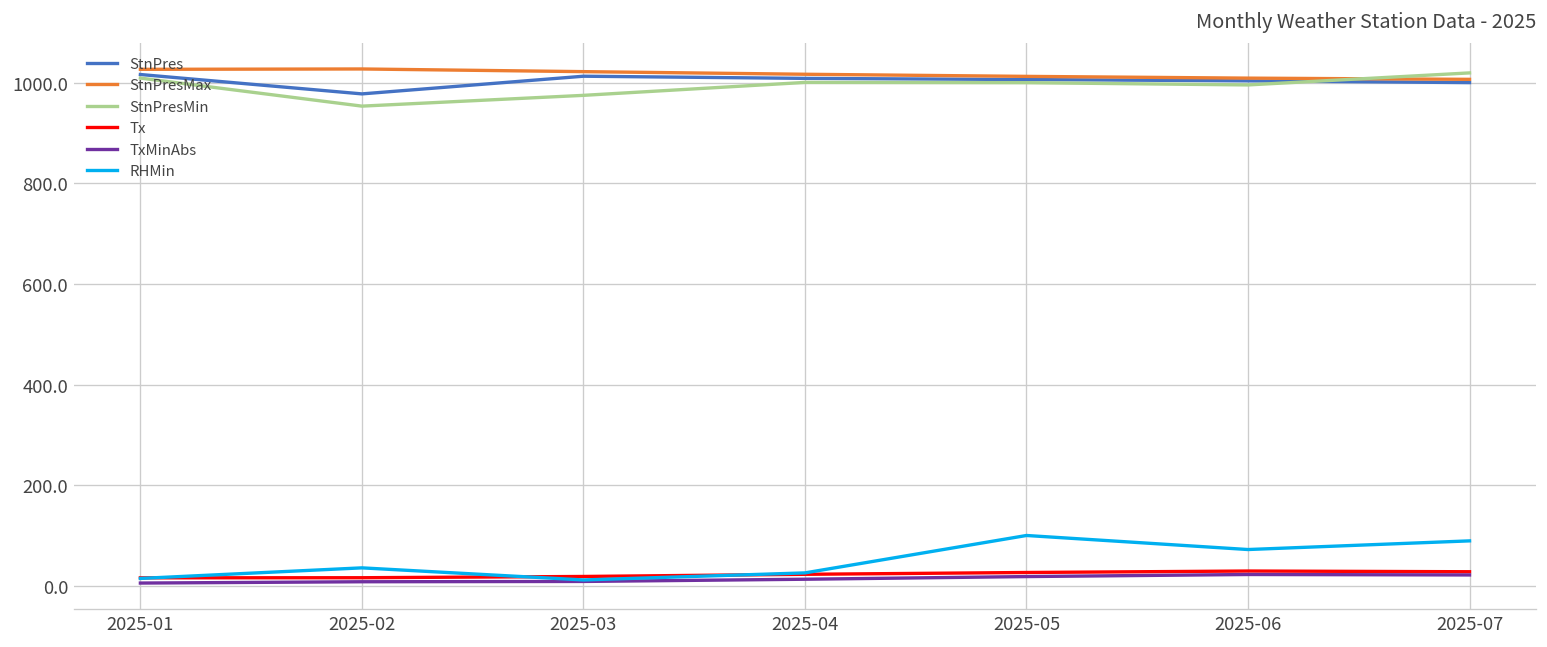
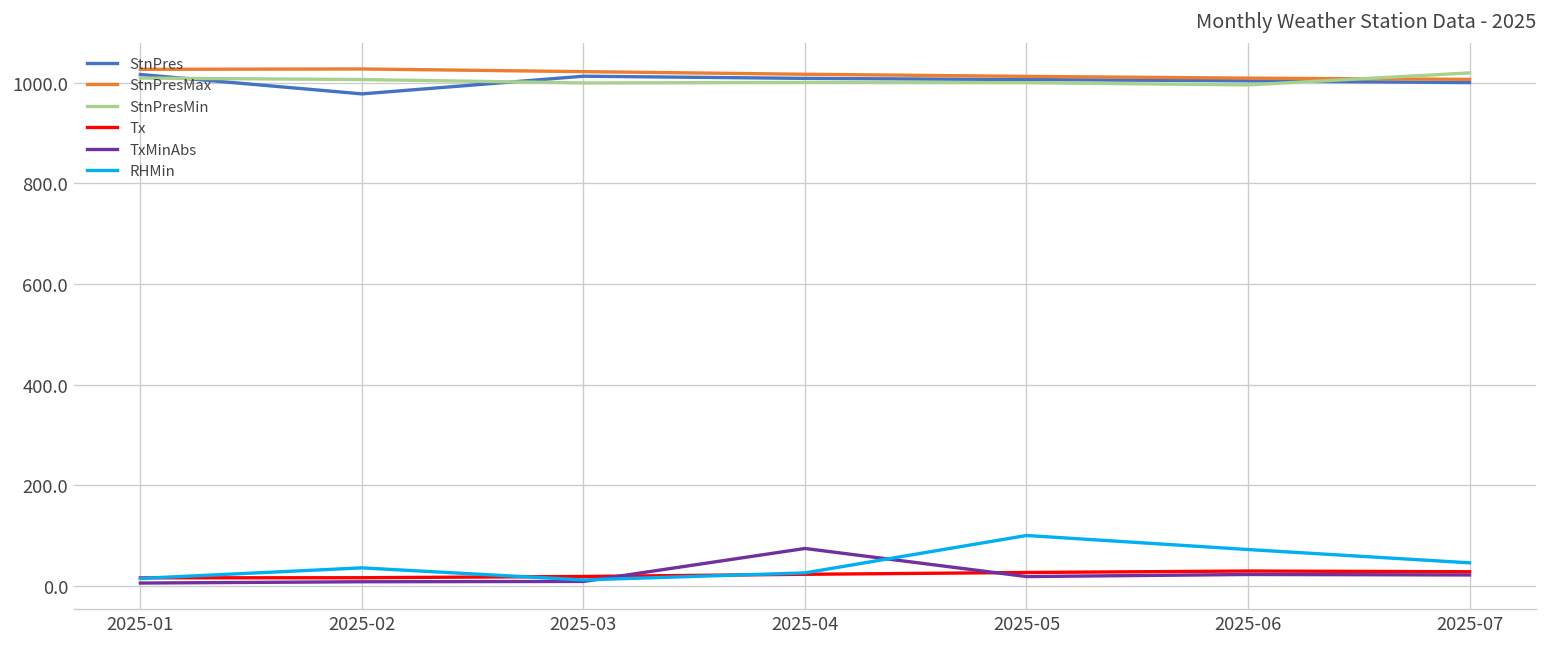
  {
    "StnPres": {
      "2025-01": 1020,
      "2025-02": 980,
      "2025-03": 1010,
      "2025-04": 1010,
      "2025-05": 1010,
      "2025-07": 1000
    },
    "StnPresMax": {
      "2025-01": 1030,
      "2025-02": 1030,
      "2025-03": 1020,
      "2025-04": 1020,
      "2025-05": 1010,
      "2025-07": 1010
    },
    "StnPresMin": {
      "2025-01": 1010,
-     "2025-02": 950,
-     "2025-03": 970,
+     "2025-02": 1010,
+     "2025-03": 1000,
      "2025-04": 1000,
      "2025-05": 1000,
      "2025-06": 1000,
      "2025-07": 1020
    },
    "Tx": {
      "2025-02": 20,
      "2025-03": 20,
      "2025-05": 30,
      "2025-06": 30,
      "2025-07": 30
    },
    "TxMinAbs": {
      "2025-01": 10,
      "2025-02": 10,
-     "2025-04": 10,
+     "2025-04": 70,
      "2025-05": 20,
      "2025-06": 20,
      "2025-07": 20
    },
    "RHMin": {
      "2025-02": 40,
      "2025-05": 100,
      "2025-06": 70,
-     "2025-07": 90
+     "2025-07": 50
    }
  }
